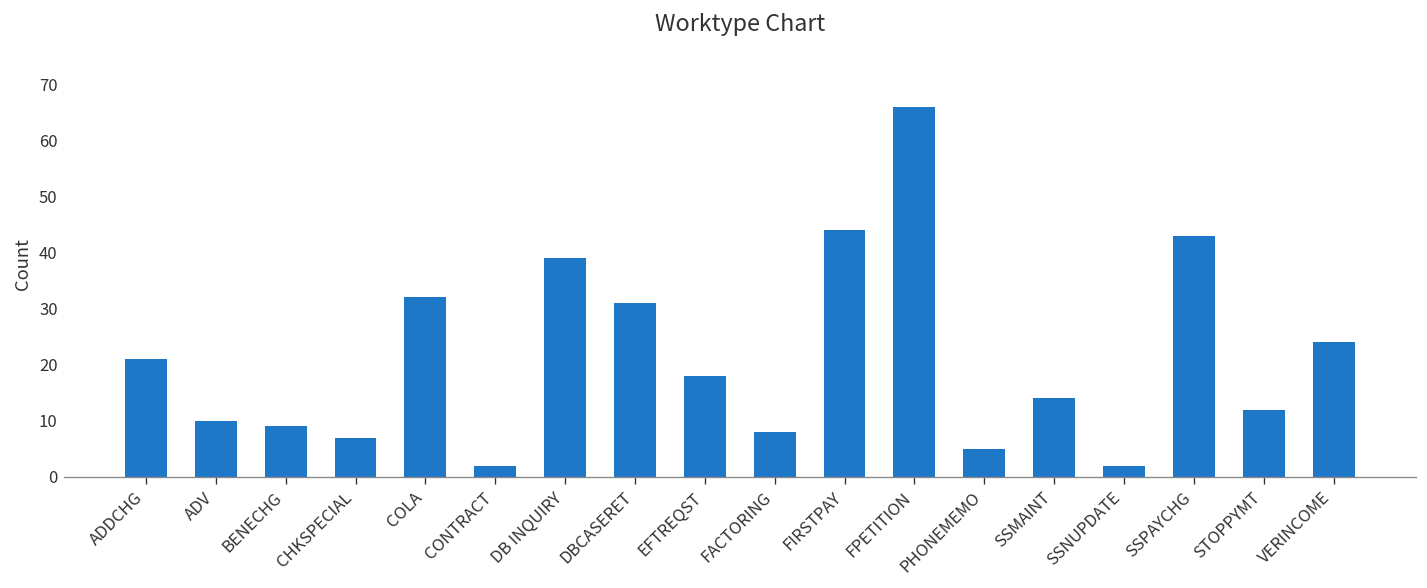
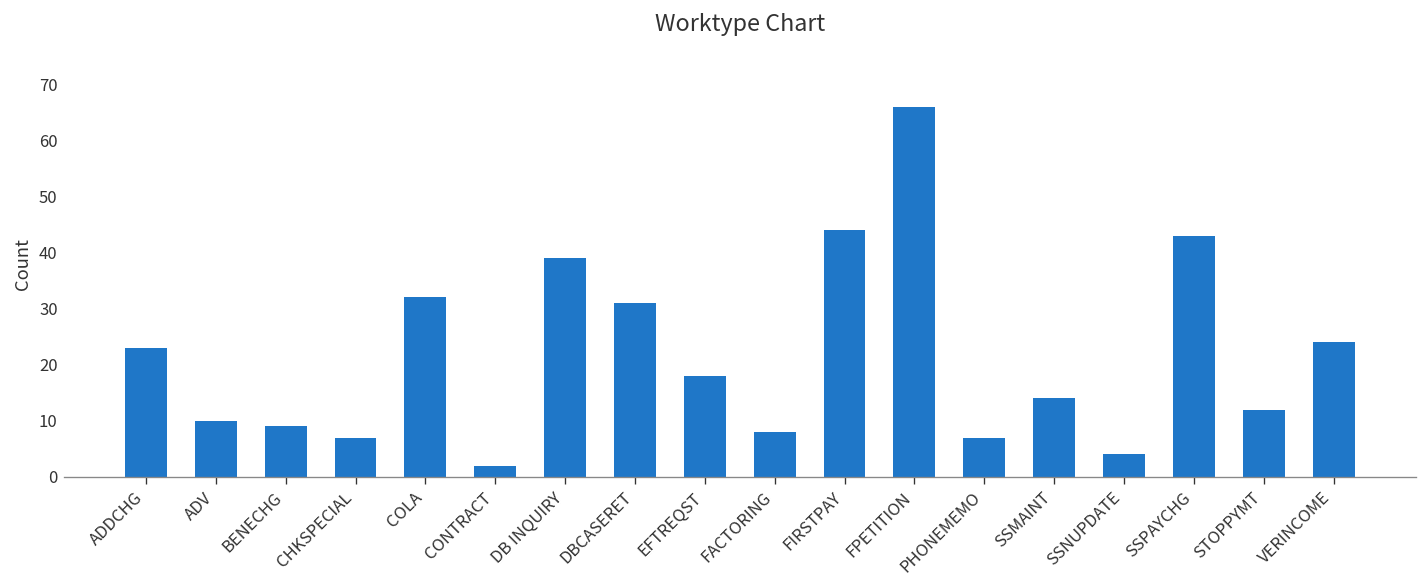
  {
-   "ADDCHG": 21,
+   "ADDCHG": 23,
    "ADV": 10,
    "BENECHG": 9,
    "CHKSPECIAL": 7,
    "COLA": 32,
    "CONTRACT": 2,
    "DB INQUIRY": 39,
    "DBCASERET": 31,
    "EFTREQST": 18,
    "FACTORING": 8,
    "FIRSTPAY": 44,
    "FPETITION": 66,
-   "PHONEMEMO": 5,
+   "PHONEMEMO": 7,
    "SSMAINT": 14,
-   "SSNUPDATE": 2,
+   "SSNUPDATE": 4,
    "SSPAYCHG": 43,
    "STOPPYMT": 12,
    "VERINCOME": 24
  }
